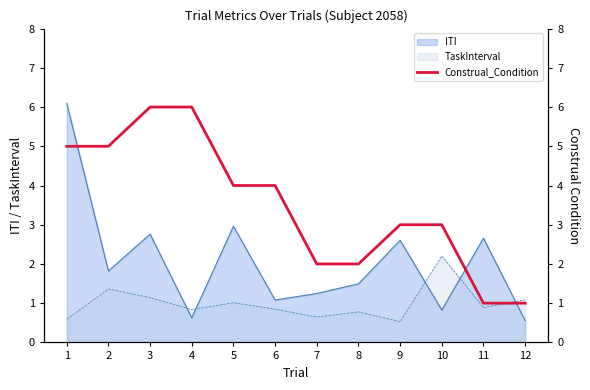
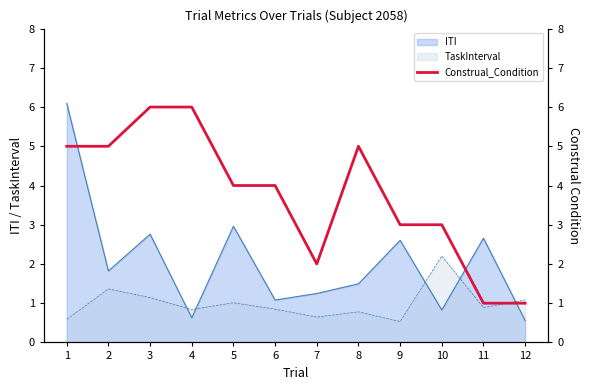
  {
    "ITI": {
      "1": 6.1,
      "2": 1.8,
      "3": 2.8,
      "4": 0.6,
      "5": 3.0,
      "6": 1.1,
      "7": 1.2,
      "8": 1.5,
      "9": 2.6,
      "10": 0.8,
      "11": 2.7,
      "12": 0.6
    },
    "TaskInterval": {
      "1": 0.6,
      "2": 1.4,
      "3": 1.1,
      "4": 0.8,
      "5": 1.0,
      "6": 0.8,
      "7": 0.6,
      "8": 0.8,
      "9": 0.5,
      "10": 2.2,
      "11": 0.9,
      "12": 1.1
    },
    "Construal_Condition": {
      "1": 5,
      "2": 5,
      "3": 6,
      "4": 6,
      "5": 4,
      "6": 4,
      "7": 2,
-     "8": 2,
+     "8": 5,
      "9": 3,
      "10": 3,
      "11": 1,
      "12": 1
    }
  }
